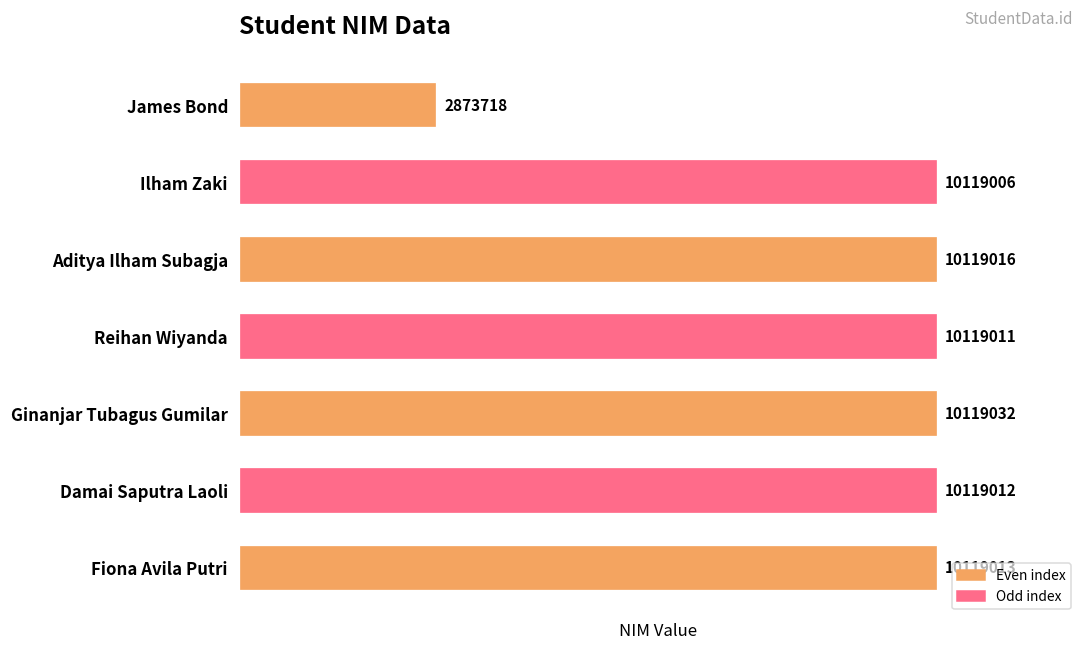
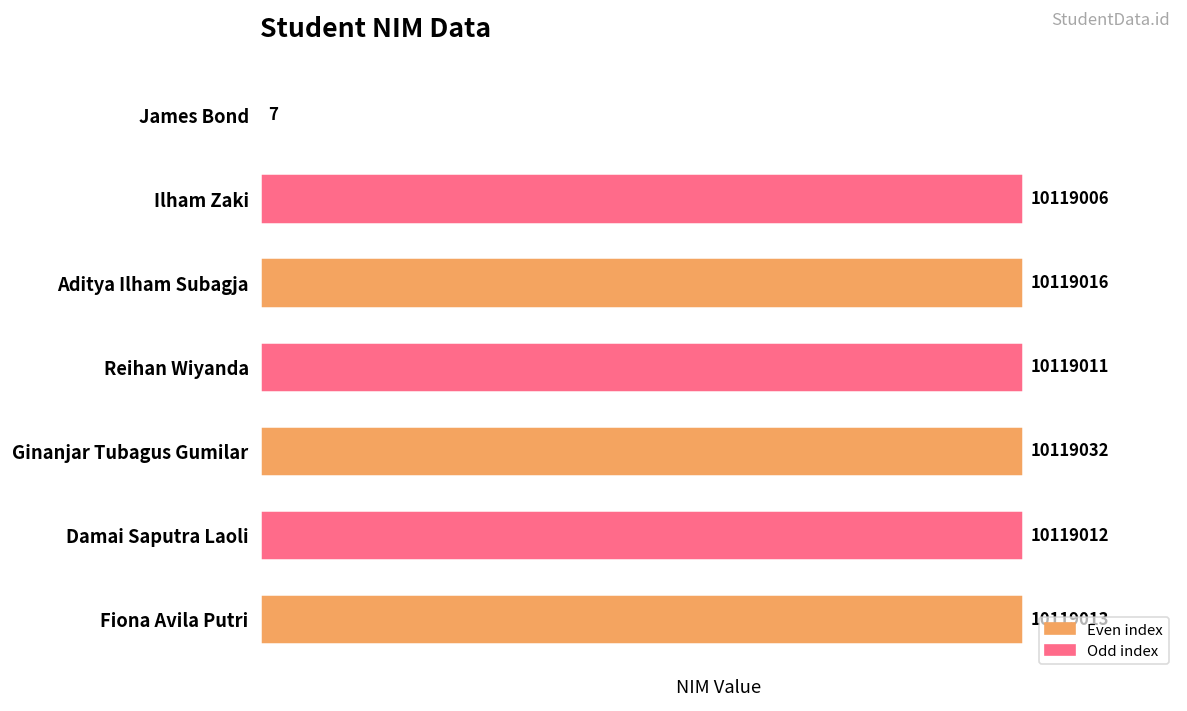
  {
-   "James Bond": 2873718,
+   "James Bond": 7,
    "Ilham Zaki": 10119006,
    "Aditya Ilham Subagja": 10119016,
    "Reihan Wiyanda": 10119011,
    "Ginanjar Tubagus Gumilar": 10119032,
    "Damai Saputra Laoli": 10119012
  }
